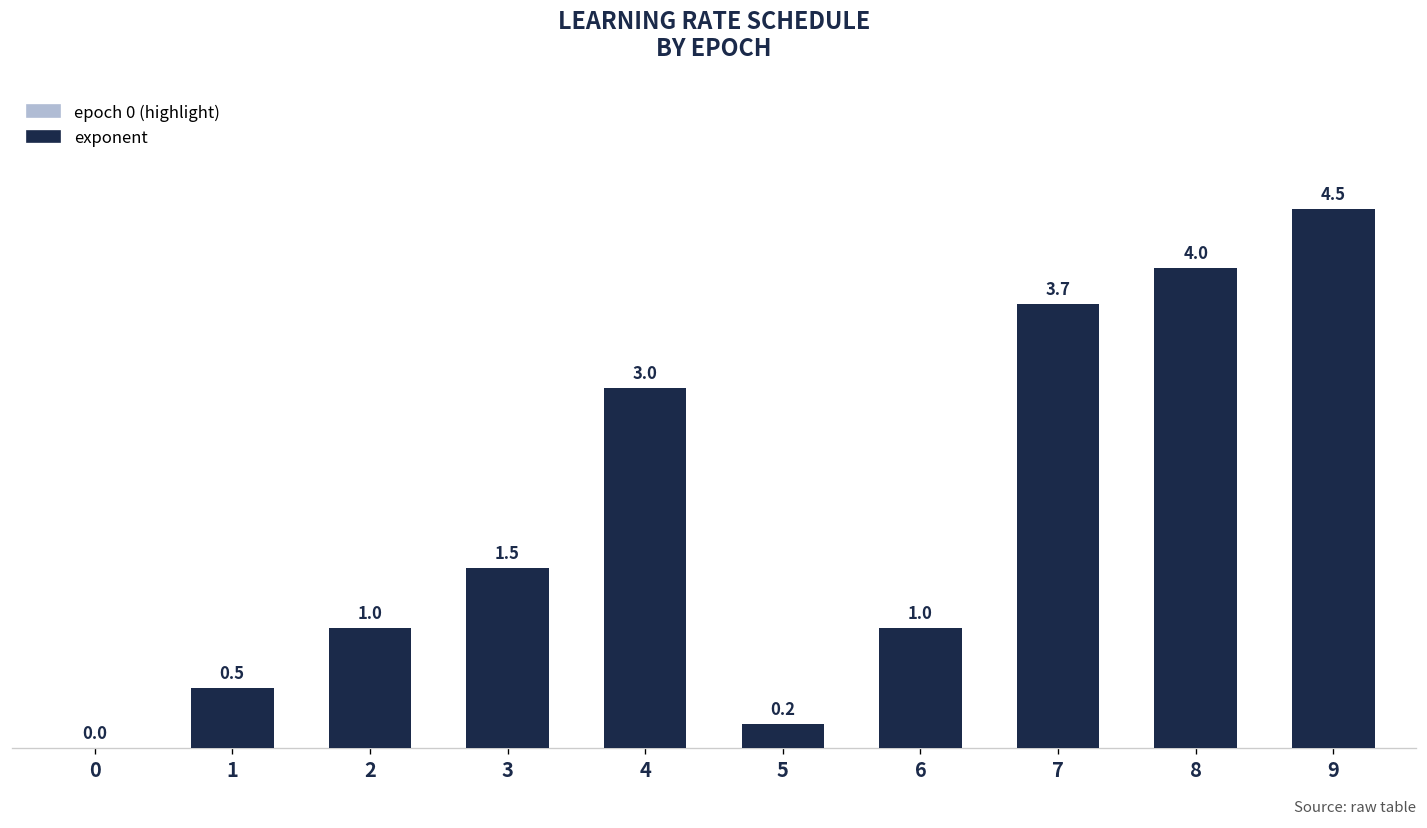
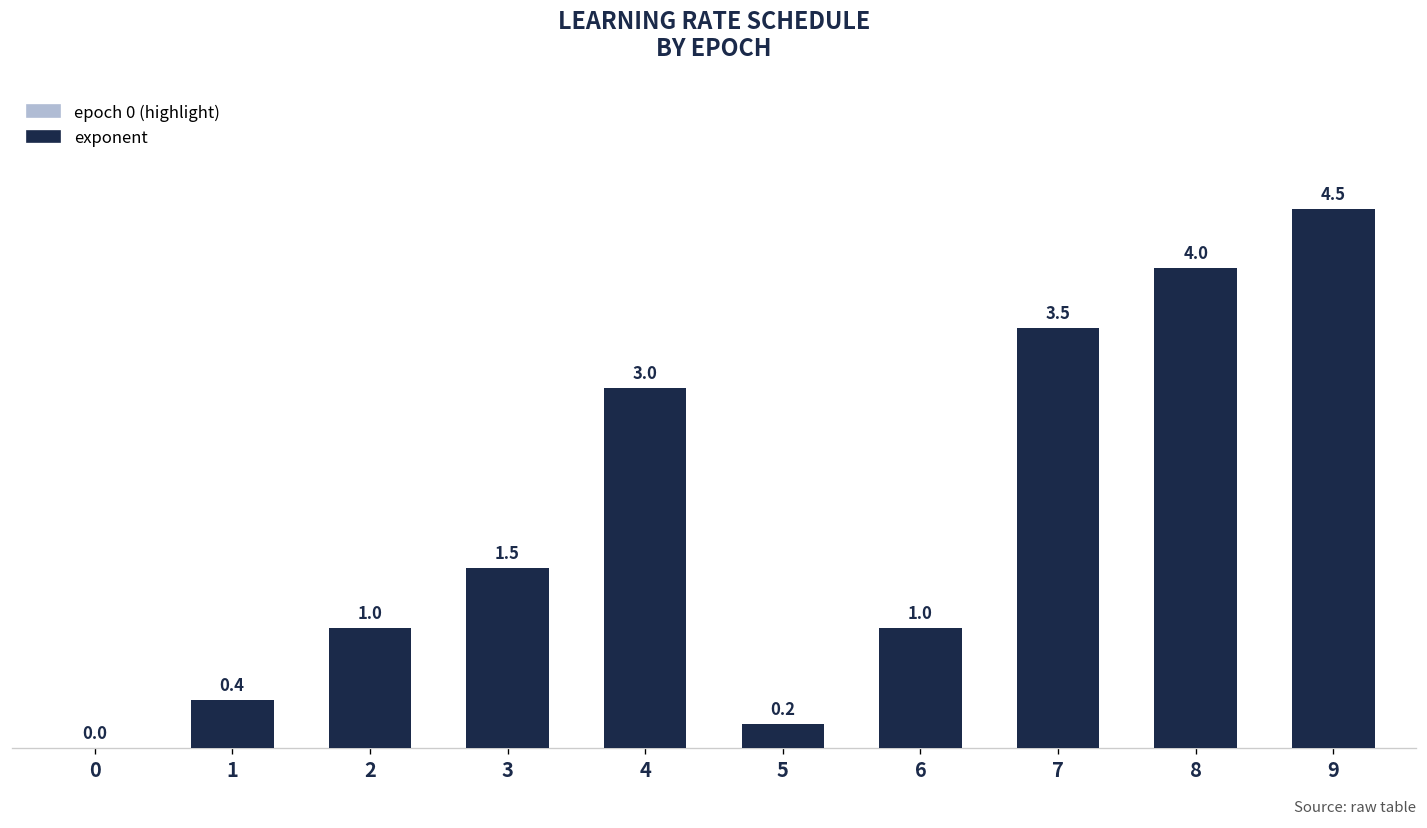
  {
    "0": 0.0,
-   "1": 0.5,
+   "1": 0.4,
    "2": 1.0,
    "3": 1.5,
    "4": 3.0,
    "5": 0.2,
    "6": 1.0,
-   "7": 3.7,
+   "7": 3.5,
    "8": 4.0,
    "9": 4.5
  }
